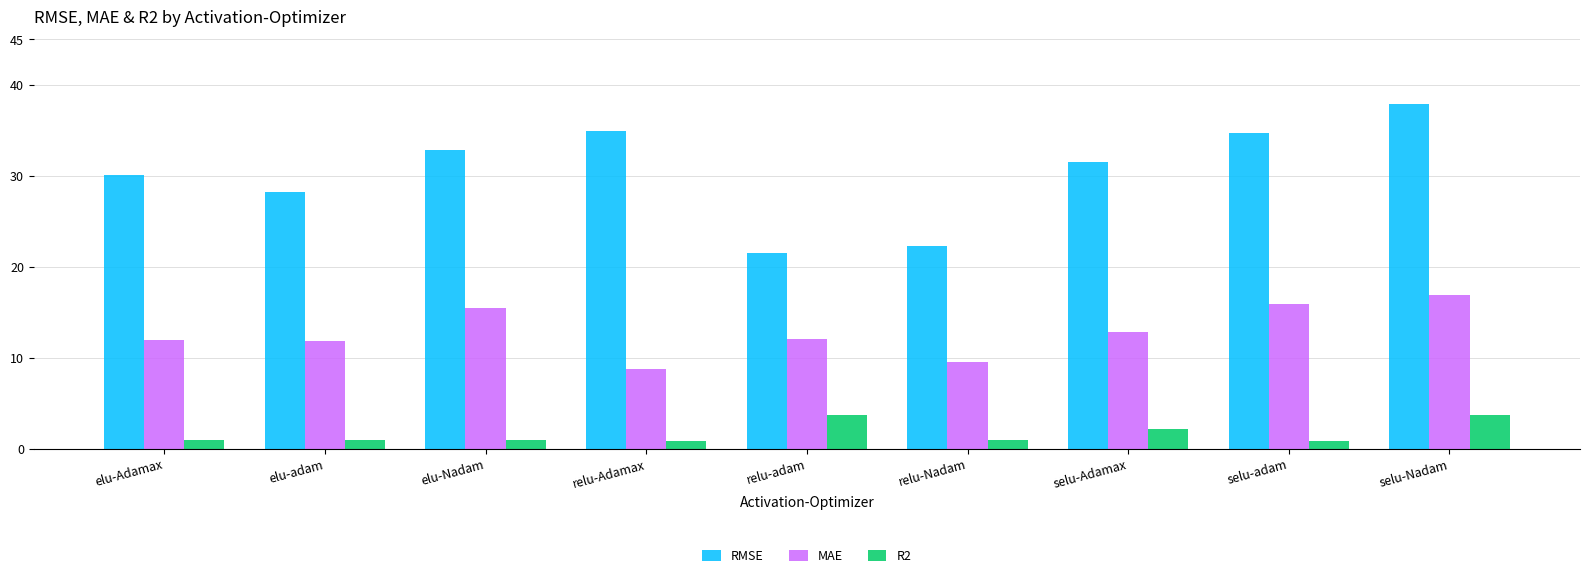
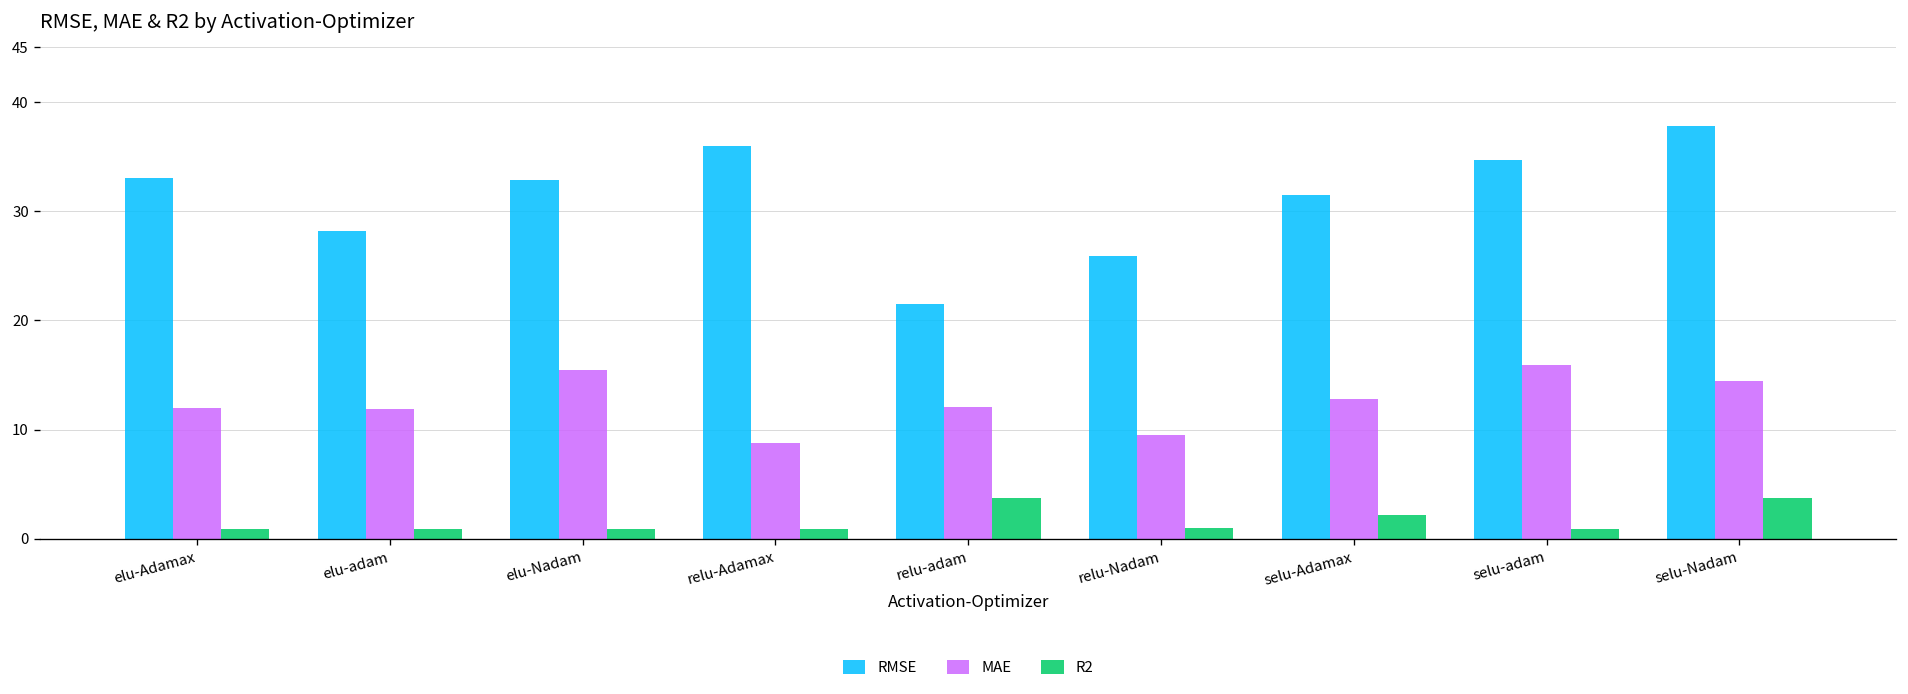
  {
    "RMSE": {
-     "elu-Adamax": 30,
+     "elu-Adamax": 33,
      "elu-adam": 28,
      "elu-Nadam": 33,
-     "relu-Adamax": 35,
+     "relu-Adamax": 36,
      "relu-adam": 21,
-     "relu-Nadam": 22,
+     "relu-Nadam": 26,
      "selu-Adamax": 31,
      "selu-adam": 35,
      "selu-Nadam": 38
    },
    "MAE": {
      "elu-Adamax": 12,
      "elu-adam": 12,
      "elu-Nadam": 15,
      "relu-Adamax": 9,
      "relu-adam": 12,
      "relu-Nadam": 10,
      "selu-Adamax": 13,
      "selu-adam": 16,
-     "selu-Nadam": 17
+     "selu-Nadam": 14
    },
    "R2": {
      "elu-Adamax": 1,
      "elu-adam": 1,
      "elu-Nadam": 1,
      "relu-Adamax": 1,
      "relu-adam": 4,
      "relu-Nadam": 1,
      "selu-Adamax": 2,
      "selu-adam": 1,
      "selu-Nadam": 4
    }
  }
